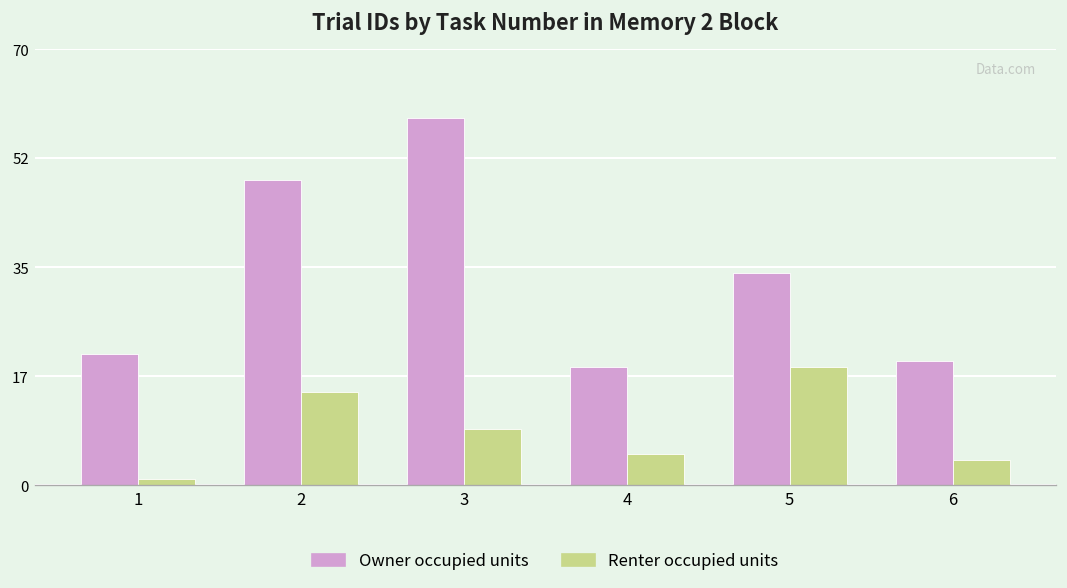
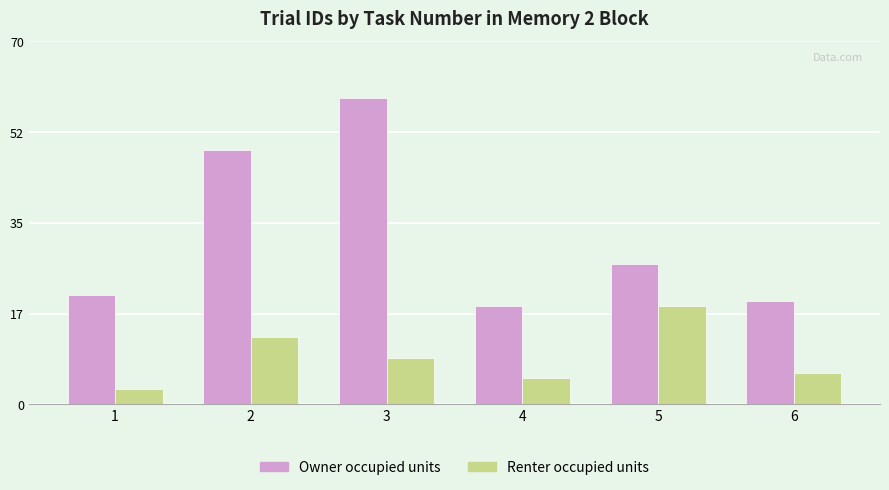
  {
    "Owner occupied units": {
      "1": 21,
      "2": 49,
      "3": 59,
      "4": 19,
-     "5": 34,
+     "5": 27,
      "6": 20
    },
    "Renter occupied units": {
-     "1": 1,
-     "2": 15,
+     "1": 3,
+     "2": 13,
      "3": 9,
      "4": 5,
      "5": 19,
-     "6": 4
+     "6": 6
    }
  }
